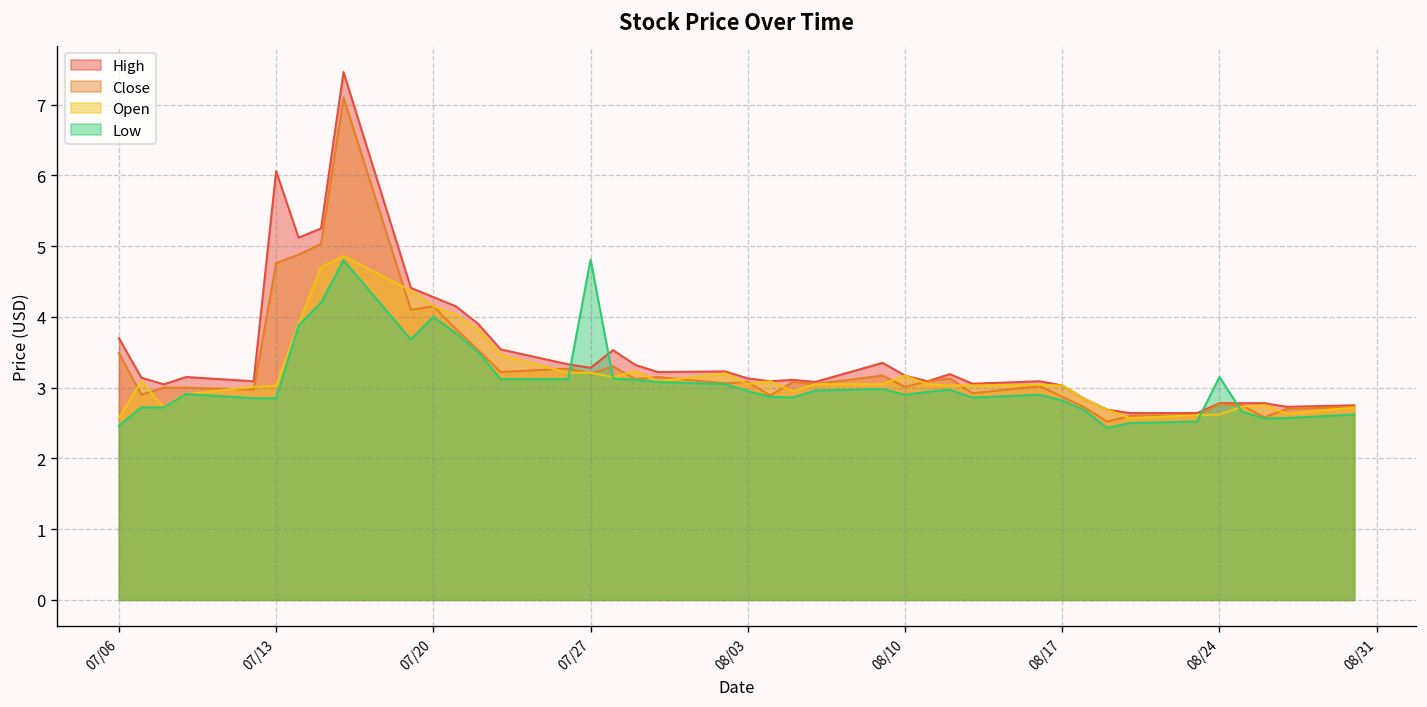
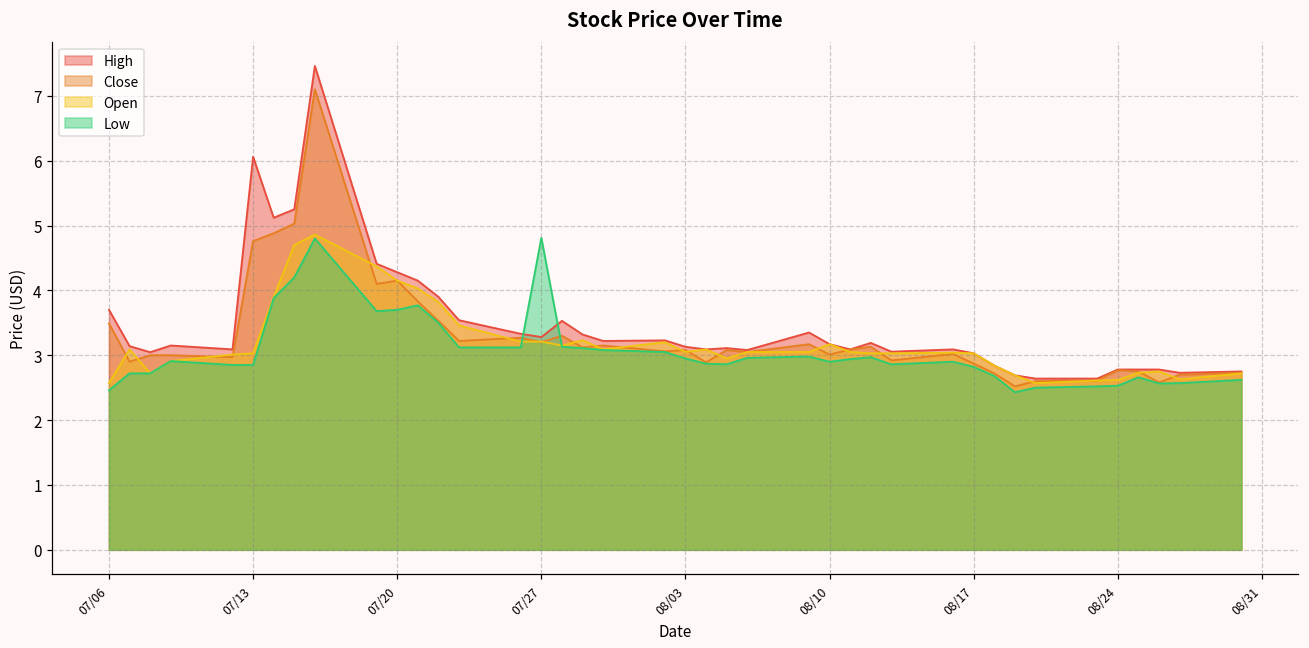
  {
    "Low": {
      "07/06": 2.5,
      "07/13": 2.9,
-     "07/20": 4.0,
+     "07/20": 3.7,
      "07/27": 4.8,
      "08/03": 3.0,
      "08/10": 2.9,
      "08/17": 2.8,
-     "08/24": 3.2
+     "08/24": 2.5
    }
  }
